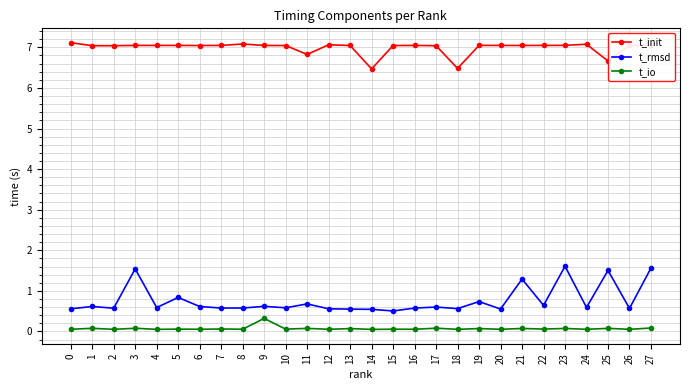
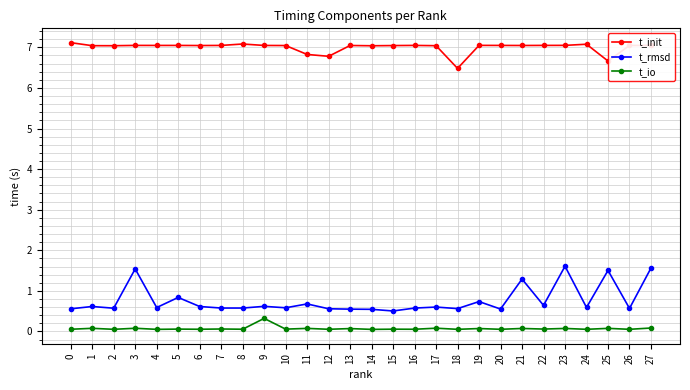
  {
    "t_init": {
      "0": 7.1,
      "1": 7.0,
      "2": 7.0,
      "3": 7.0,
      "4": 7.0,
      "5": 7.0,
      "6": 7.0,
      "7": 7.0,
      "8": 7.1,
      "9": 7.0,
      "10": 7.0,
      "11": 6.8,
-     "12": 7.1,
+     "12": 6.8,
      "13": 7.0,
-     "14": 6.5,
+     "14": 7.0,
      "15": 7.0,
      "16": 7.0,
      "17": 7.0,
      "18": 6.5,
      "19": 7.0,
      "20": 7.0,
      "21": 7.0,
      "22": 7.0,
      "23": 7.0,
      "24": 7.1
    },
    "t_rmsd": {
      "0": 0.6,
      "1": 0.6,
      "2": 0.6,
      "3": 1.5,
      "4": 0.6,
      "5": 0.8,
      "6": 0.6,
      "7": 0.6,
      "8": 0.6,
      "9": 0.6,
      "10": 0.6,
      "11": 0.7,
      "12": 0.6,
      "13": 0.6,
      "14": 0.5,
      "15": 0.5,
      "16": 0.6,
      "17": 0.6,
      "18": 0.6,
      "19": 0.7,
      "20": 0.6,
      "21": 1.3,
      "22": 0.6,
      "23": 1.6,
      "24": 0.6,
      "25": 1.5,
      "26": 0.6,
      "27": 1.6
    },
    "t_io": {
      "0": 0.1,
      "1": 0.1,
      "2": 0.1,
      "3": 0.1,
      "4": 0.1,
      "5": 0.1,
      "6": 0.1,
      "7": 0.1,
      "8": 0.1,
      "9": 0.3,
      "10": 0.1,
      "11": 0.1,
      "12": 0.1,
      "13": 0.1,
      "14": 0.1,
      "15": 0.1,
      "16": 0.1,
      "17": 0.1,
      "18": 0.1,
      "19": 0.1,
      "20": 0.1,
      "21": 0.1,
      "22": 0.1,
      "23": 0.1,
      "24": 0.1,
      "25": 0.1,
      "26": 0.1,
      "27": 0.1
    }
  }
